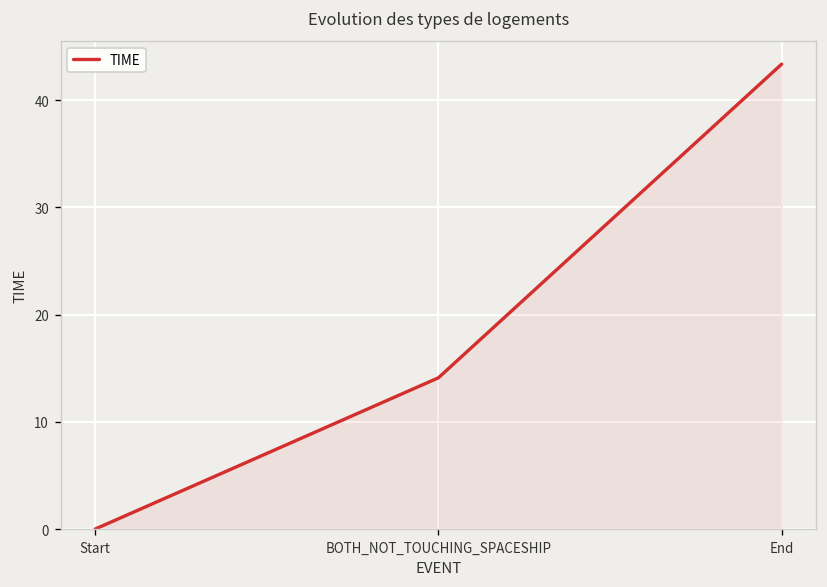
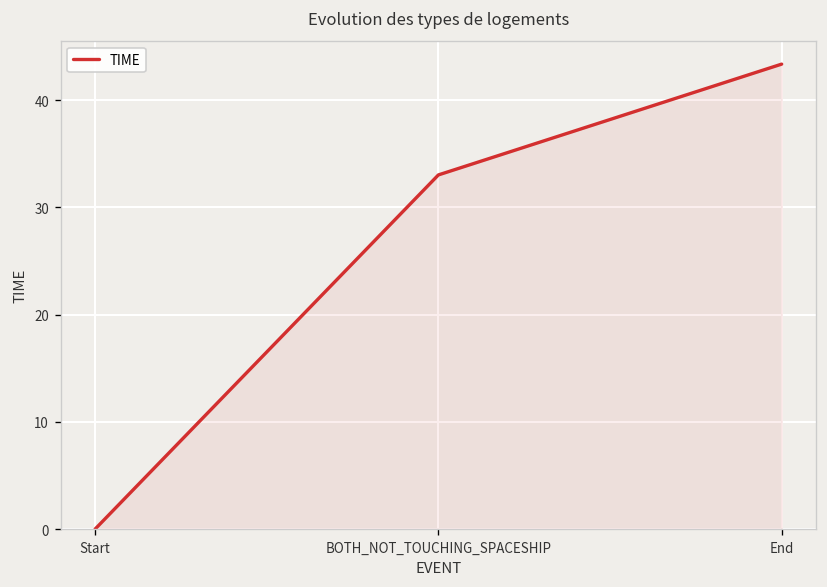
  {
    "Start": 0,
-   "BOTH_NOT_TOUCHING_SPACESHIP": 14,
+   "BOTH_NOT_TOUCHING_SPACESHIP": 33,
    "End": 43
  }
